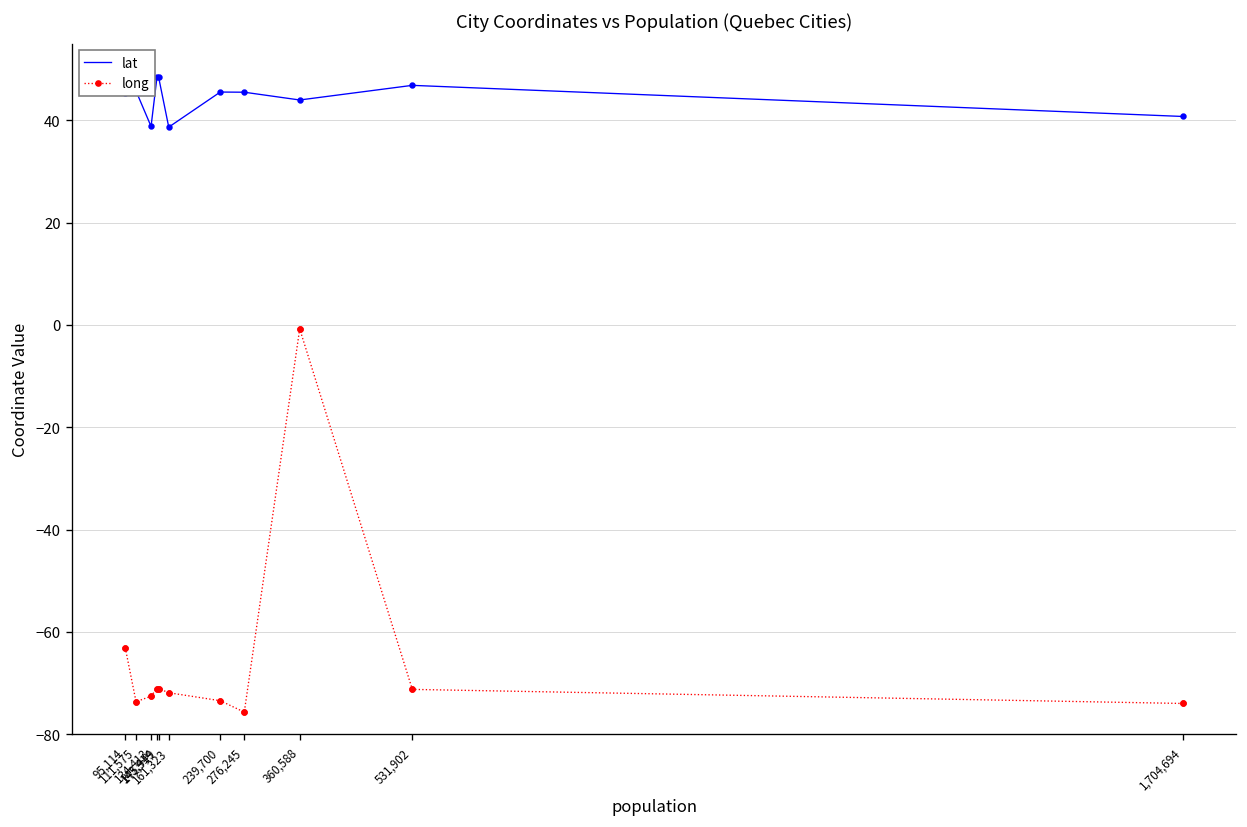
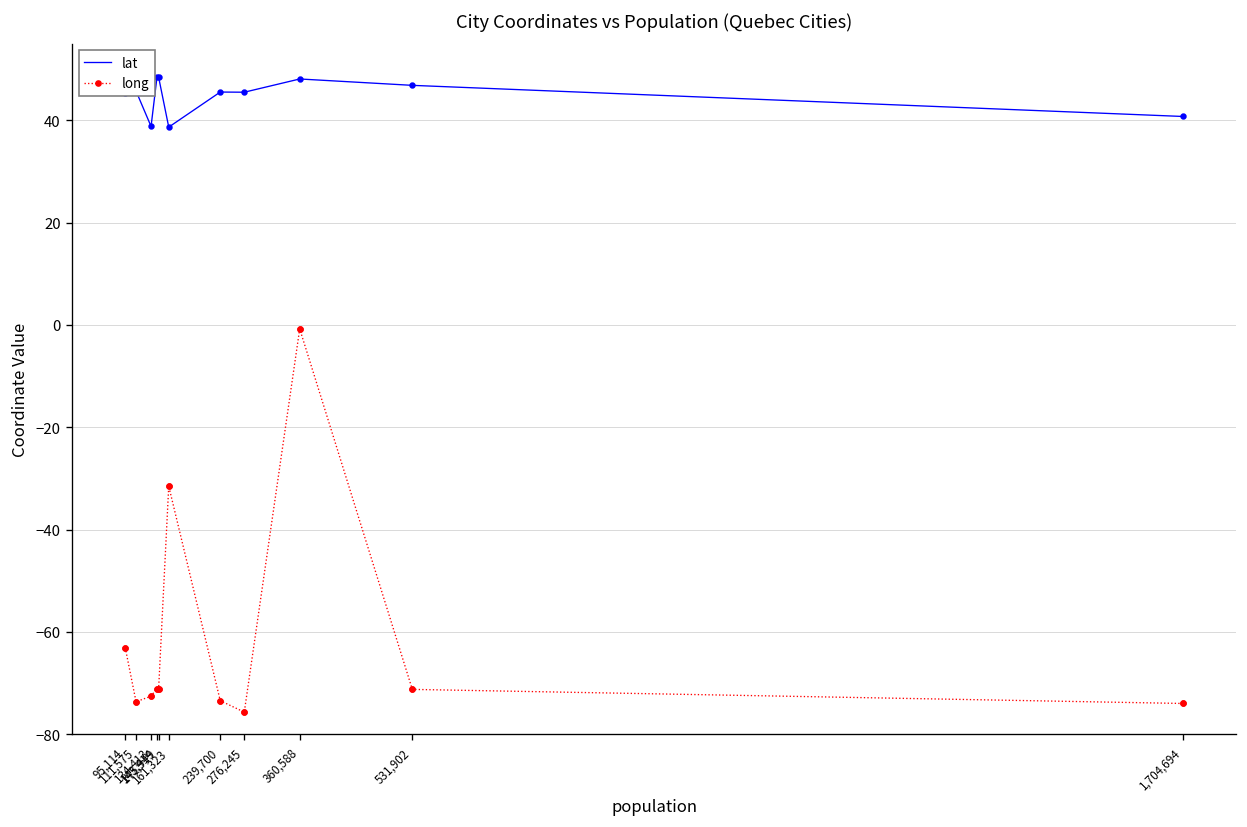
  {
    "lat": {
      "95,114": 45,
      "134,413": 39,
      "143,414": 48,
      "145,949": 48,
      "161,323": 39,
      "239,700": 46,
      "276,245": 45,
-     "360,588": 44,
+     "360,588": 48,
      "531,902": 47,
      "1,704,694": 41
    },
    "long": {
      "95,114": -63,
      "111,575": -74,
      "134,413": -73,
      "143,414": -71,
      "145,949": -71,
-     "161,323": -72,
+     "161,323": -32,
      "239,700": -73,
      "276,245": -76,
      "360,588": -1,
      "531,902": -71,
      "1,704,694": -74
    }
  }
